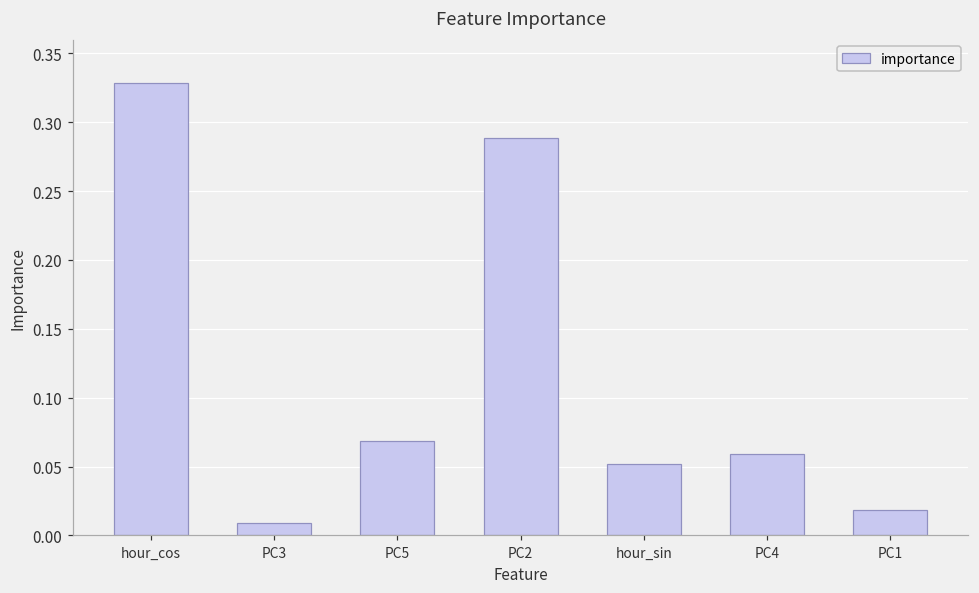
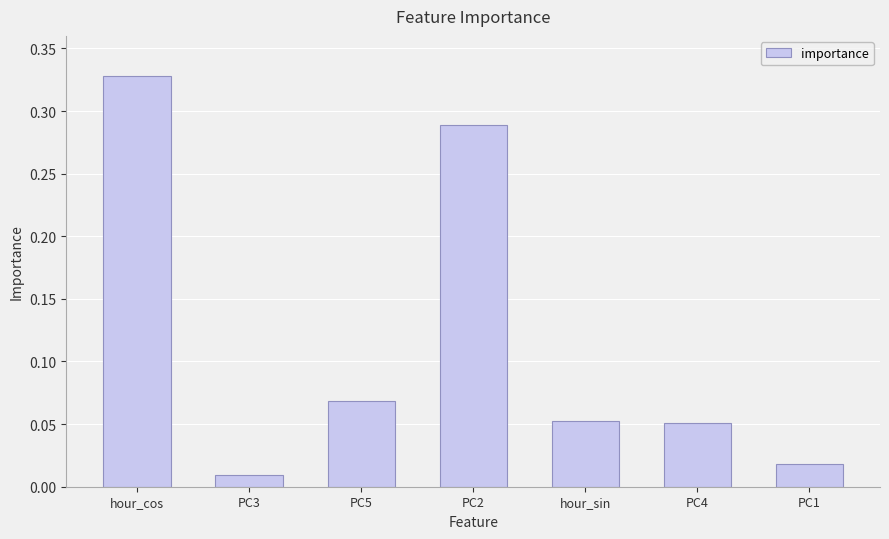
  {
    "hour_cos": 0.328,
    "PC3": 0.009,
    "PC5": 0.068,
    "PC2": 0.289,
    "hour_sin": 0.052,
-   "PC4": 0.059,
+   "PC4": 0.051,
    "PC1": 0.018
  }
